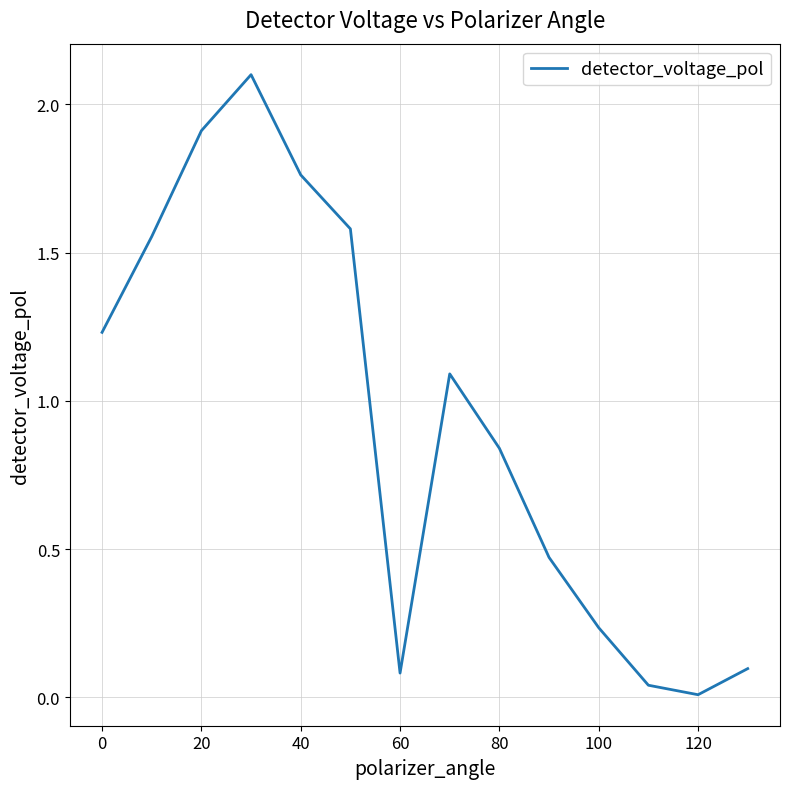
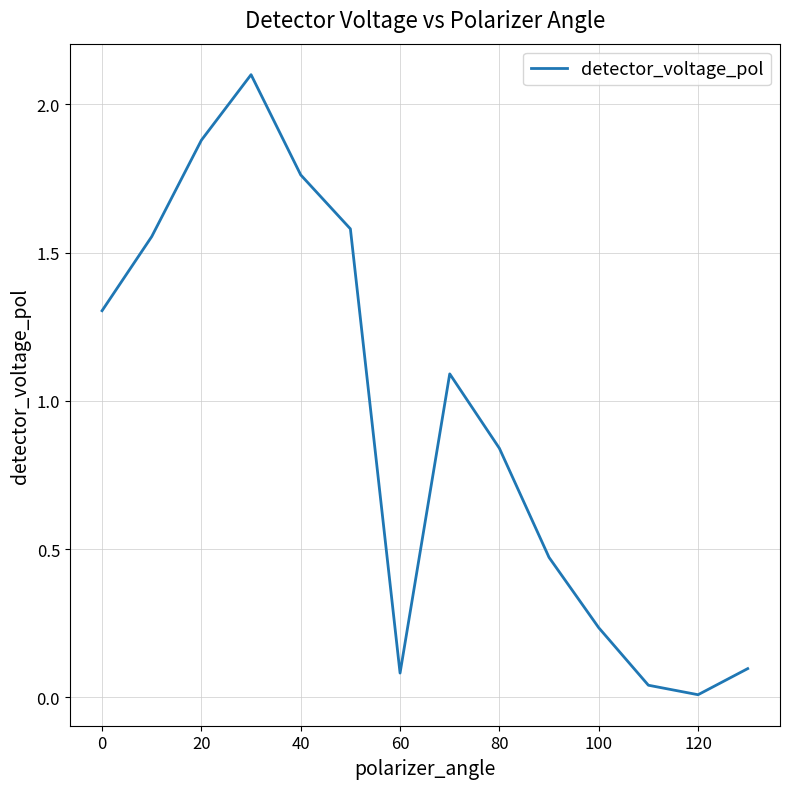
  {
-   "0": 1.23,
-   "20": 1.91,
+   "0": 1.30,
+   "20": 1.88,
    "40": 1.76,
    "60": 0.08,
    "80": 0.84,
    "100": 0.24,
    "120": 0.01
  }
